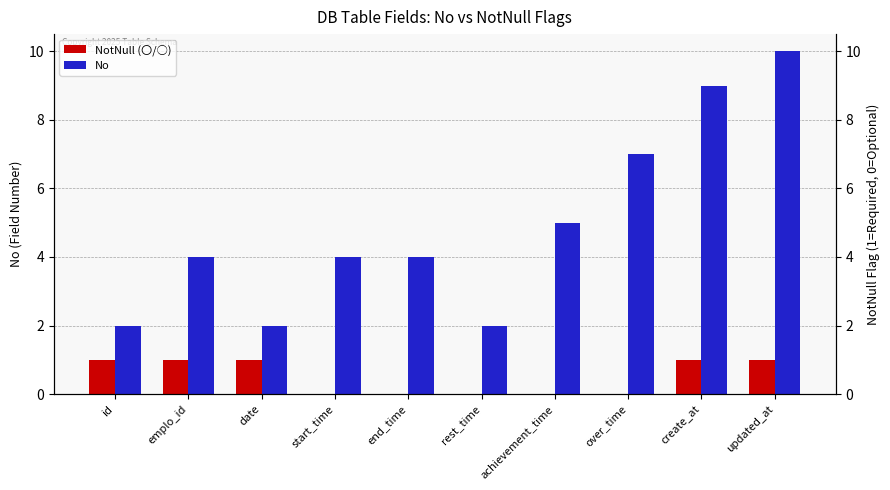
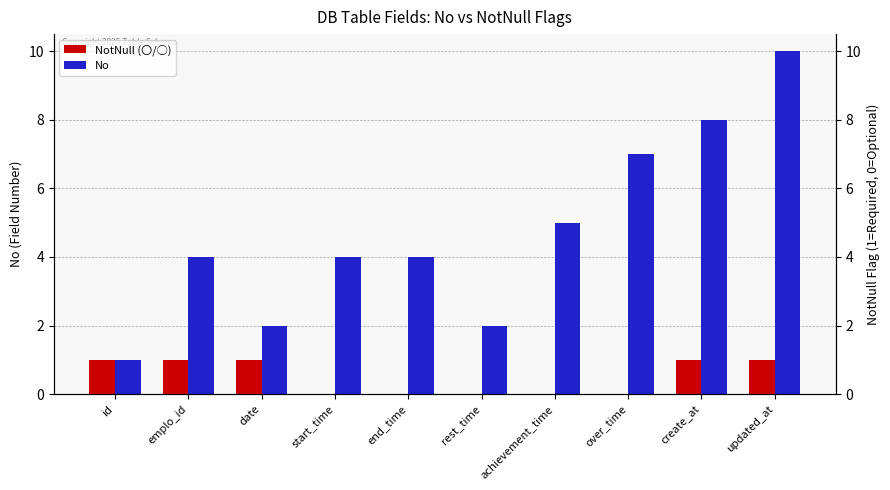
  {
    "NotNull (〇/○)": {
      "id": 1,
      "emplo_id": 1,
      "date": 1,
      "start_time": 0,
      "end_time": 0,
      "rest_time": 0,
      "achievement_time": 0,
      "over_time": 0,
      "create_at": 1,
      "updated_at": 1
    },
    "No": {
-     "id": 2,
+     "id": 1,
      "emplo_id": 4,
      "date": 2,
      "start_time": 4,
      "end_time": 4,
      "rest_time": 2,
      "achievement_time": 5,
      "over_time": 7,
-     "create_at": 9,
+     "create_at": 8,
      "updated_at": 10
    }
  }
